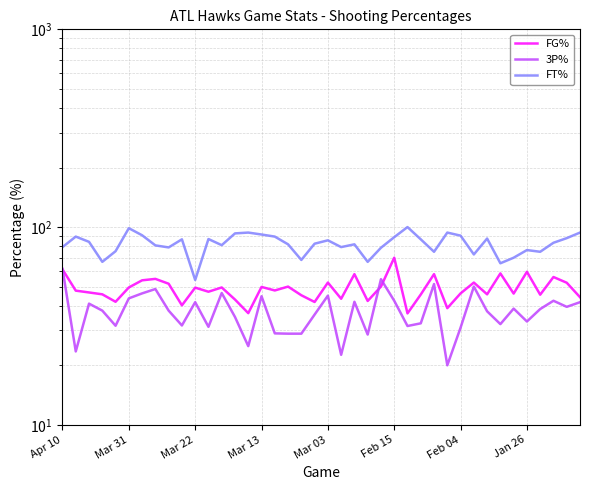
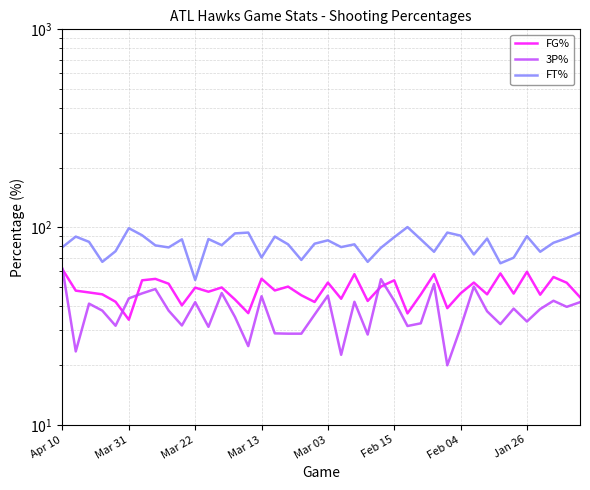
  {
    "FG%": {
-     "Mar 31": 50,
+     "Mar 31": 34,
      "Mar 22": 49,
-     "Mar 13": 50,
+     "Mar 13": 55,
      "Mar 03": 52,
-     "Feb 15": 70,
+     "Feb 15": 54,
      "Feb 04": 46,
      "Jan 26": 59
    },
    "3P%": {
      "Mar 31": 44,
      "Mar 22": 42,
      "Mar 13": 45,
      "Mar 03": 45,
      "Feb 15": 42,
      "Feb 04": 31,
      "Jan 26": 33
    },
    "FT%": {
      "Apr 10": 79,
      "Mar 31": 100,
      "Mar 22": 54,
-     "Mar 13": 90,
+     "Mar 13": 70,
      "Mar 03": 86,
      "Feb 15": 90,
      "Feb 04": 90,
-     "Jan 26": 77
+     "Jan 26": 90
    }
  }
